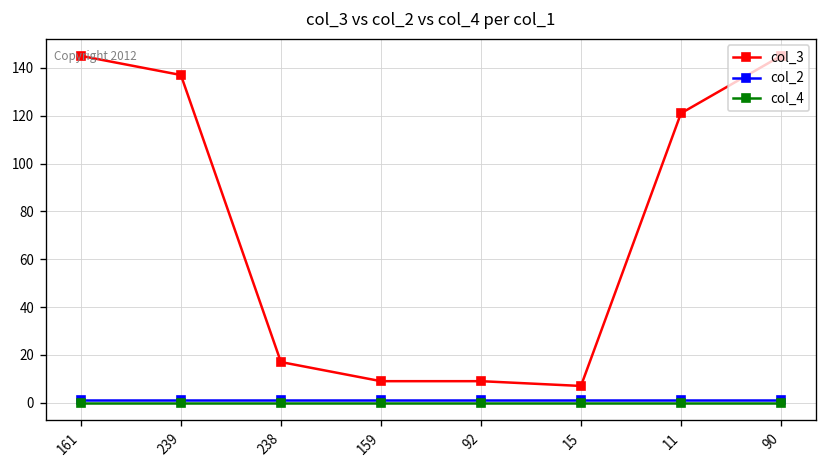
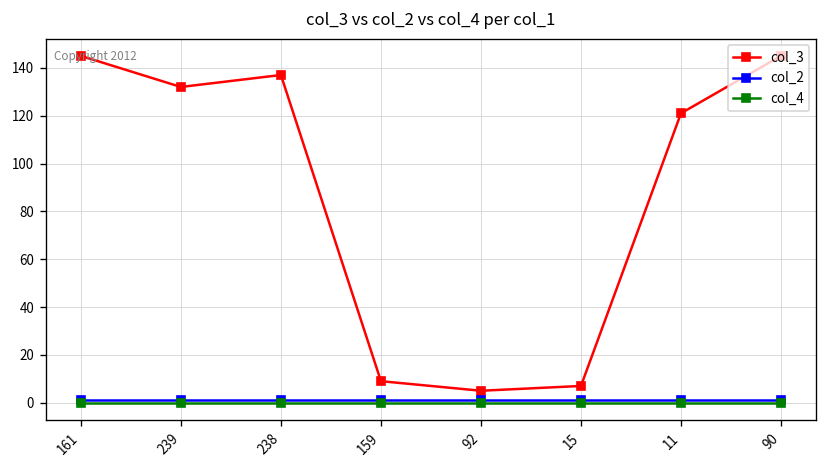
  {
    "col_3": {
-     "239": 137,
-     "238": 17,
+     "239": 132,
+     "238": 137,
      "159": 9,
-     "92": 9,
+     "92": 5,
      "15": 7,
      "11": 121
    }
  }
